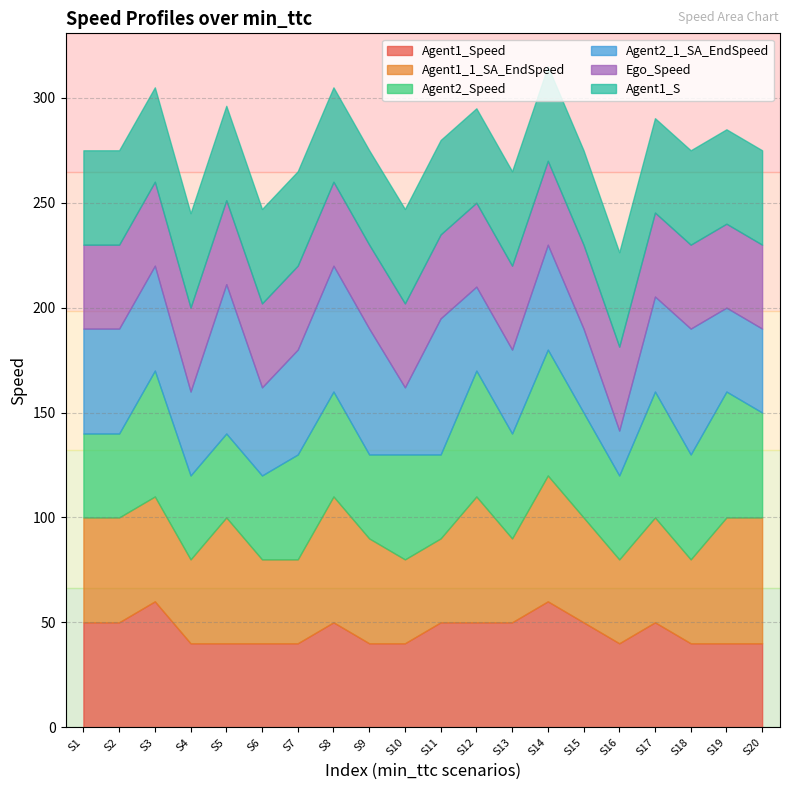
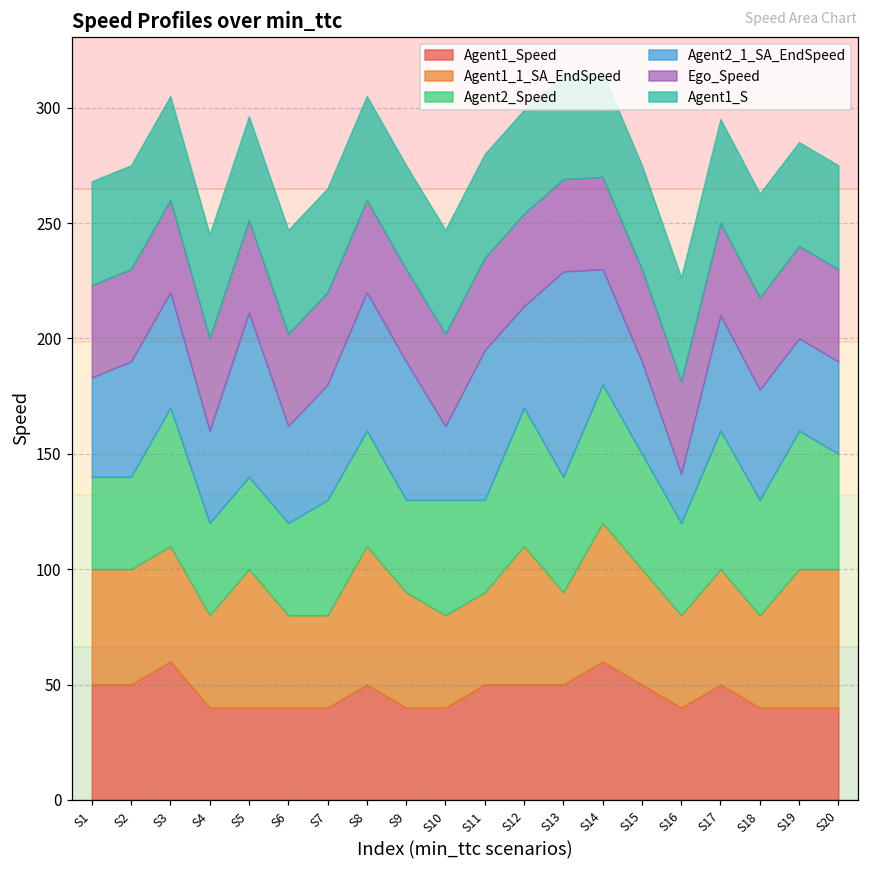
  {
    "Agent2_1_SA_EndSpeed": {
-     "S1": 50,
+     "S1": 43,
      "S2": 50,
      "S3": 50,
      "S4": 40,
      "S5": 71,
      "S6": 42,
      "S7": 50,
      "S8": 60,
      "S9": 60,
      "S10": 32,
      "S11": 65,
-     "S12": 40,
-     "S13": 40,
+     "S12": 44,
+     "S13": 89,
      "S14": 50,
      "S15": 40,
      "S16": 21,
-     "S17": 45,
-     "S18": 60,
+     "S17": 50,
+     "S18": 48,
      "S19": 40,
      "S20": 40
    },
    "Ego_Speed": {
      "S1": 40,
      "S2": 40,
      "S3": 40,
      "S4": 40,
      "S5": 40,
      "S6": 40,
      "S7": 40,
      "S8": 40,
      "S9": 40,
      "S10": 40,
      "S11": 40,
      "S12": 40,
      "S13": 40,
      "S14": 40,
      "S15": 40,
      "S16": 40,
      "S17": 40,
      "S18": 40,
      "S19": 40,
      "S20": 40
    }
  }
